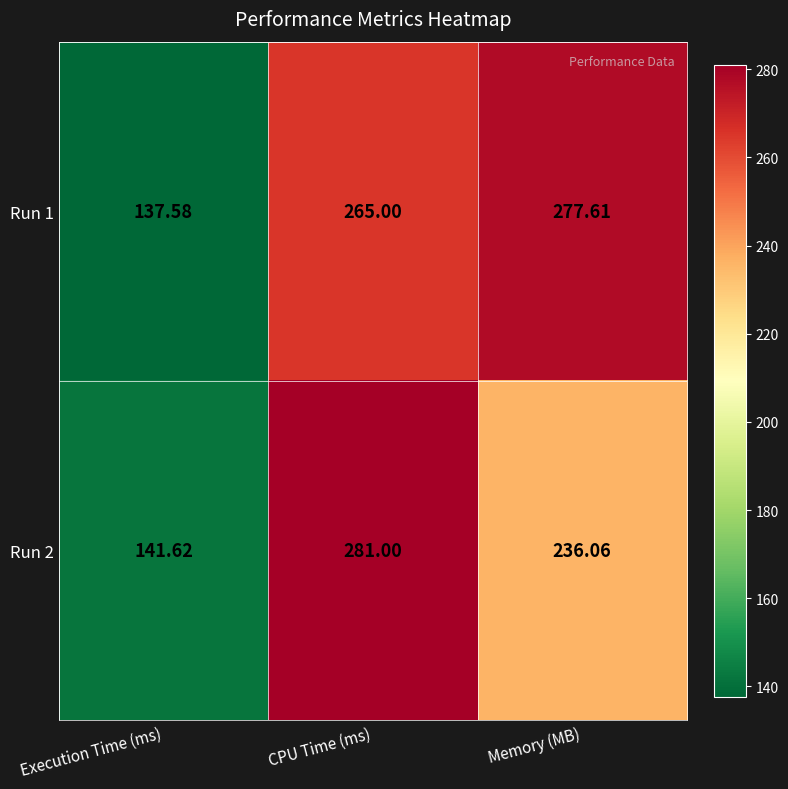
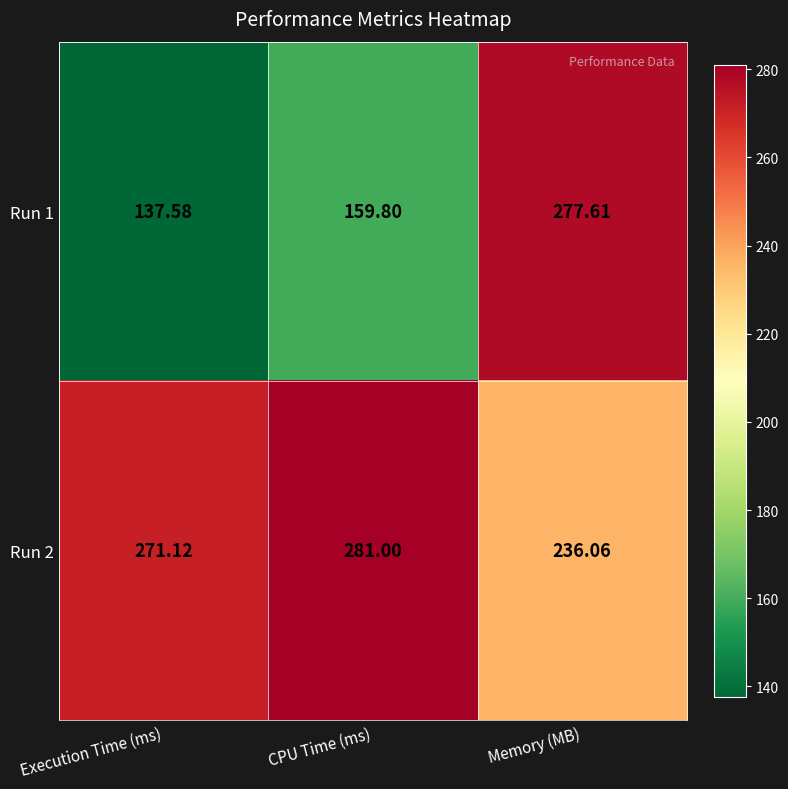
  {
    "Run 1": {
      "Execution Time (ms)": 137.58,
-     "CPU Time (ms)": 265.00
+     "CPU Time (ms)": 159.80
    },
    "Run 2": {
-     "Execution Time (ms)": 141.62,
+     "Execution Time (ms)": 271.12,
      "CPU Time (ms)": 281.00,
      "Memory (MB)": 236.06
    }
  }
